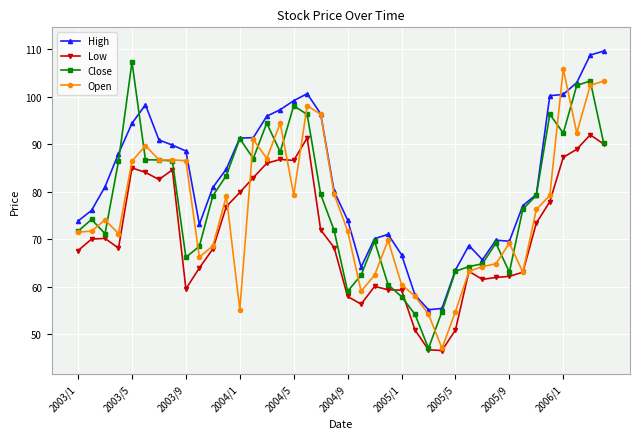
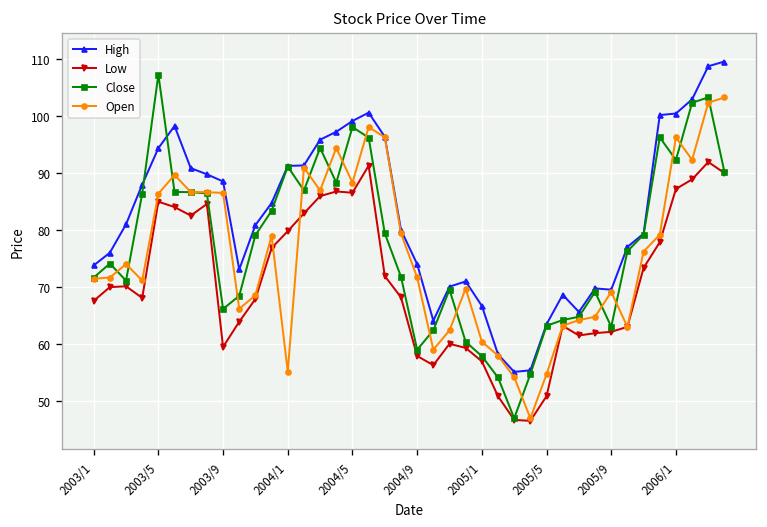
  {
    "High": {
      "2003/1": 74,
      "2003/5": 94,
      "2003/9": 89,
      "2004/5": 99,
      "2004/9": 74,
      "2005/1": 67,
      "2006/1": 100
    },
    "Low": {
      "2003/1": 68,
      "2003/5": 85,
      "2003/9": 60,
      "2004/1": 80,
      "2004/5": 87,
      "2004/9": 58,
-     "2005/1": 59,
+     "2005/1": 57,
      "2005/5": 51,
      "2005/9": 62,
      "2006/1": 87
    },
    "Close": {
      "2003/5": 107,
      "2003/9": 66,
      "2004/5": 98,
      "2004/9": 59,
      "2005/1": 58,
      "2005/9": 63,
      "2006/1": 92
    },
    "Open": {
      "2003/5": 86,
      "2003/9": 87,
      "2004/1": 55,
-     "2004/5": 79,
+     "2004/5": 88,
      "2004/9": 72,
      "2005/1": 60,
      "2005/5": 55,
-     "2006/1": 106
+     "2006/1": 96
    }
  }
